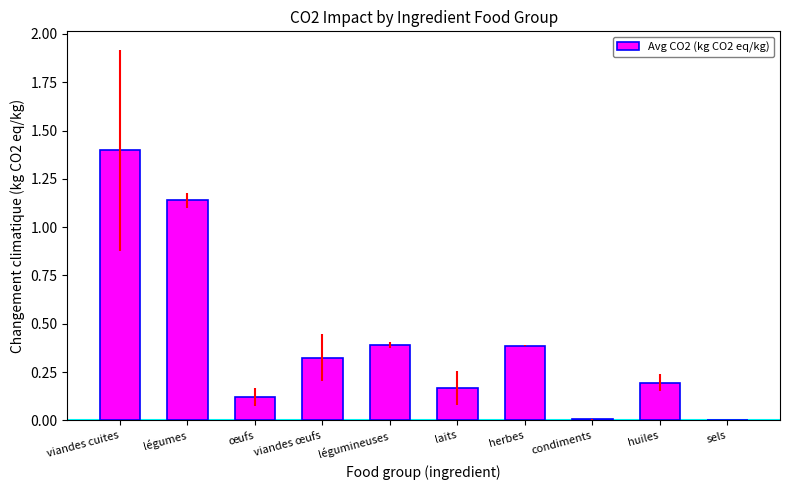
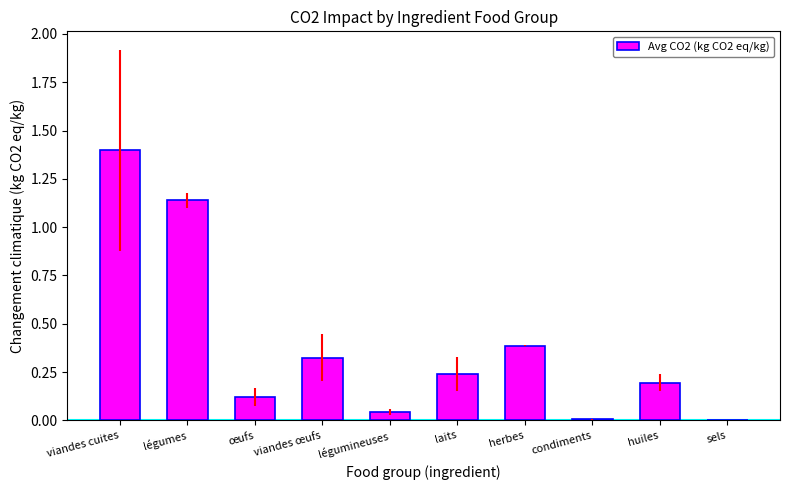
  {
    "viandes cuites": 1.40,
    "légumes": 1.14,
    "œufs": 0.12,
    "viandes œufs": 0.33,
-   "légumineuses": 0.39,
-   "laits": 0.17,
+   "légumineuses": 0.04,
+   "laits": 0.24,
    "herbes": 0.39,
    "huiles": 0.20
  }
